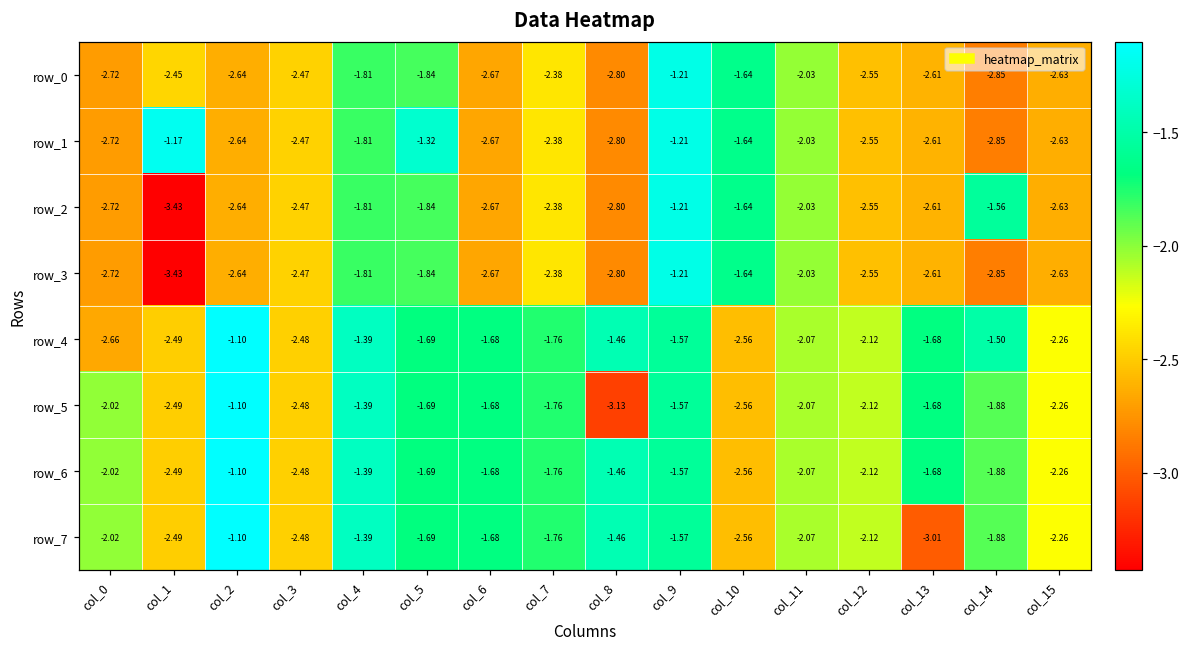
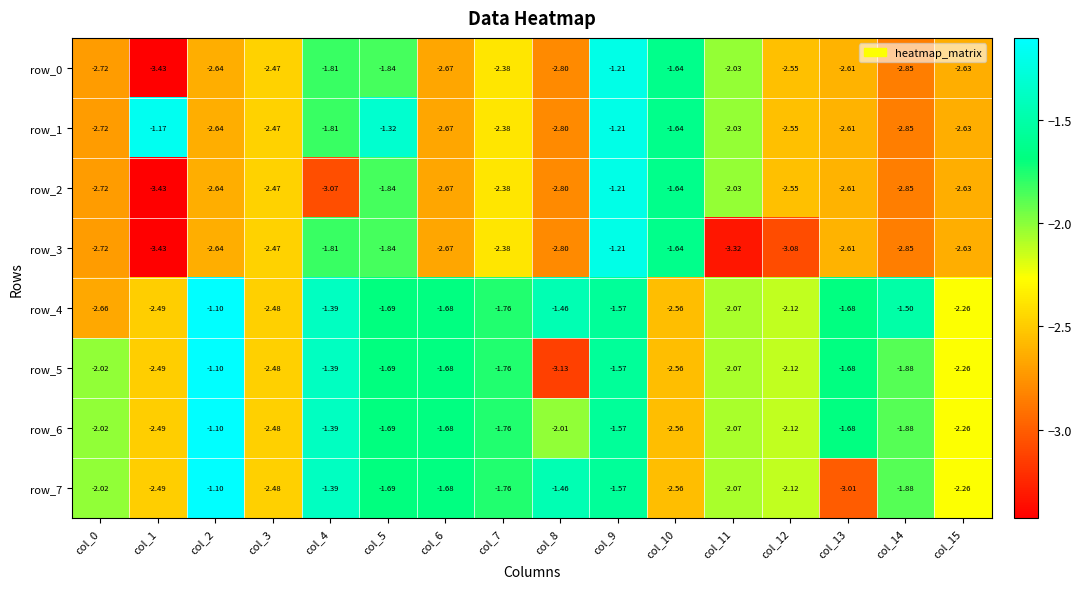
  {
    "row_0": {
      "col_0": -2.72,
-     "col_1": -2.45,
+     "col_1": -3.43,
      "col_2": -2.64,
      "col_3": -2.47,
      "col_4": -1.81,
      "col_5": -1.84,
      "col_6": -2.67,
      "col_7": -2.38,
      "col_8": -2.80,
      "col_9": -1.21,
      "col_10": -1.64,
      "col_11": -2.03,
      "col_12": -2.55,
      "col_13": -2.61,
      "col_14": -2.85,
      "col_15": -2.63
    },
    "row_1": {
      "col_0": -2.72,
      "col_1": -1.17,
      "col_2": -2.64,
      "col_3": -2.47,
      "col_4": -1.81,
      "col_5": -1.32,
      "col_6": -2.67,
      "col_7": -2.38,
      "col_8": -2.80,
      "col_9": -1.21,
      "col_10": -1.64,
      "col_11": -2.03,
      "col_12": -2.55,
      "col_13": -2.61,
      "col_14": -2.85,
      "col_15": -2.63
    },
    "row_2": {
      "col_0": -2.72,
      "col_1": -3.43,
      "col_2": -2.64,
      "col_3": -2.47,
-     "col_4": -1.81,
+     "col_4": -3.07,
      "col_5": -1.84,
      "col_6": -2.67,
      "col_7": -2.38,
      "col_8": -2.80,
      "col_9": -1.21,
      "col_10": -1.64,
      "col_11": -2.03,
      "col_12": -2.55,
      "col_13": -2.61,
-     "col_14": -1.56,
+     "col_14": -2.85,
      "col_15": -2.63
    },
    "row_3": {
      "col_0": -2.72,
      "col_1": -3.43,
      "col_2": -2.64,
      "col_3": -2.47,
      "col_4": -1.81,
      "col_5": -1.84,
      "col_6": -2.67,
      "col_7": -2.38,
      "col_8": -2.80,
      "col_9": -1.21,
      "col_10": -1.64,
-     "col_11": -2.03,
-     "col_12": -2.55,
+     "col_11": -3.32,
+     "col_12": -3.08,
      "col_13": -2.61,
      "col_14": -2.85,
      "col_15": -2.63
    },
    "row_4": {
      "col_0": -2.66,
      "col_1": -2.49,
      "col_2": -1.10,
      "col_3": -2.48,
      "col_4": -1.39,
      "col_5": -1.69,
      "col_6": -1.68,
      "col_7": -1.76,
      "col_8": -1.46,
      "col_9": -1.57,
      "col_10": -2.56,
      "col_11": -2.07,
      "col_12": -2.12,
      "col_13": -1.68,
      "col_14": -1.50,
      "col_15": -2.26
    },
    "row_5": {
      "col_0": -2.02,
      "col_1": -2.49,
      "col_2": -1.10,
      "col_3": -2.48,
      "col_4": -1.39,
      "col_5": -1.69,
      "col_6": -1.68,
      "col_7": -1.76,
      "col_8": -3.13,
      "col_9": -1.57,
      "col_10": -2.56,
      "col_11": -2.07,
      "col_12": -2.12,
      "col_13": -1.68,
      "col_14": -1.88,
      "col_15": -2.26
    },
    "row_6": {
      "col_0": -2.02,
      "col_1": -2.49,
      "col_2": -1.10,
      "col_3": -2.48,
      "col_4": -1.39,
      "col_5": -1.69,
      "col_6": -1.68,
      "col_7": -1.76,
-     "col_8": -1.46,
+     "col_8": -2.01,
      "col_9": -1.57,
      "col_10": -2.56,
      "col_11": -2.07,
      "col_12": -2.12,
      "col_13": -1.68,
      "col_14": -1.88,
      "col_15": -2.26
    },
    "row_7": {
      "col_0": -2.02,
      "col_1": -2.49,
      "col_2": -1.10,
      "col_3": -2.48,
      "col_4": -1.39,
      "col_5": -1.69,
      "col_6": -1.68,
      "col_7": -1.76,
      "col_8": -1.46,
      "col_9": -1.57,
      "col_10": -2.56,
      "col_11": -2.07,
      "col_12": -2.12,
      "col_13": -3.01,
      "col_14": -1.88,
      "col_15": -2.26
    }
  }
